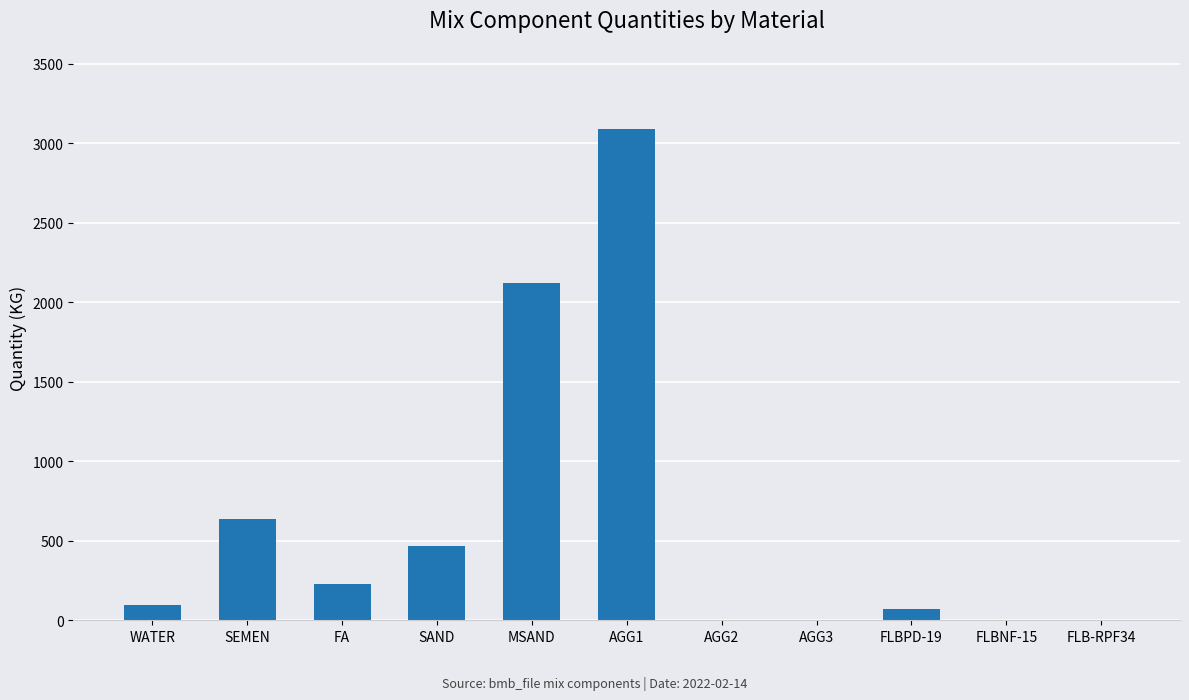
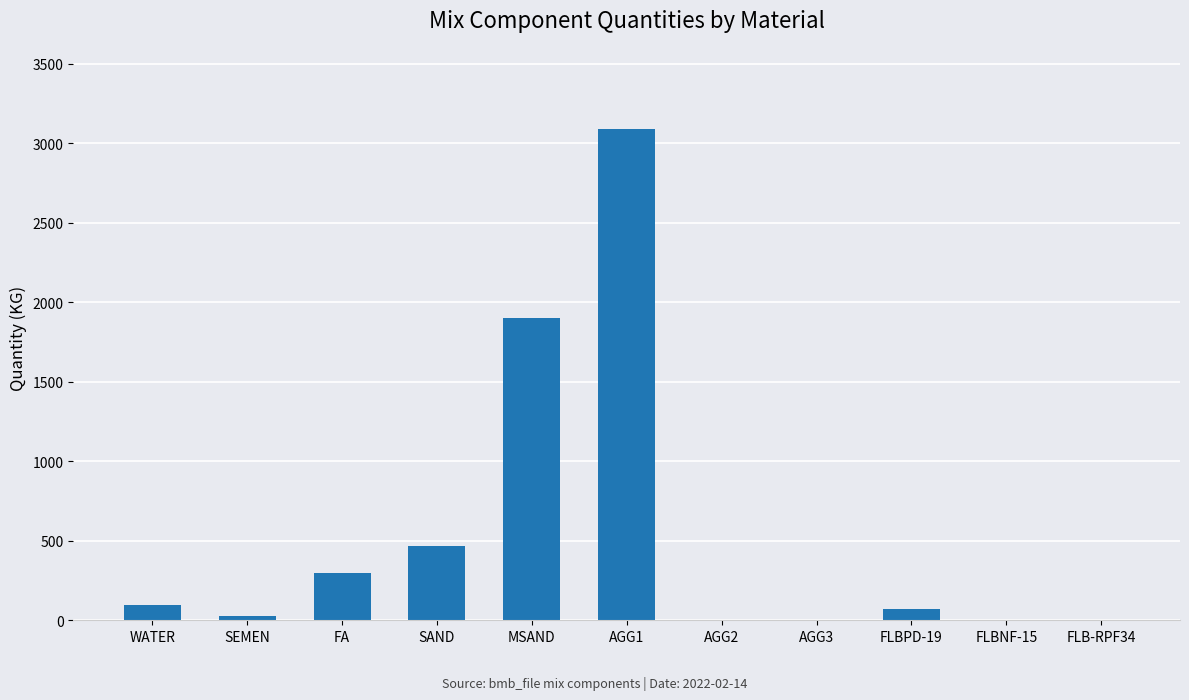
  {
    "WATER": 100,
-   "SEMEN": 640,
-   "FA": 230,
+   "SEMEN": 30,
+   "FA": 300,
    "SAND": 470,
-   "MSAND": 2120,
+   "MSAND": 1900,
    "AGG1": 3090,
    "AGG2": 0,
    "AGG3": 0,
    "FLBPD-19": 70,
    "FLBNF-15": 0,
    "FLB-RPF34": 0
  }
